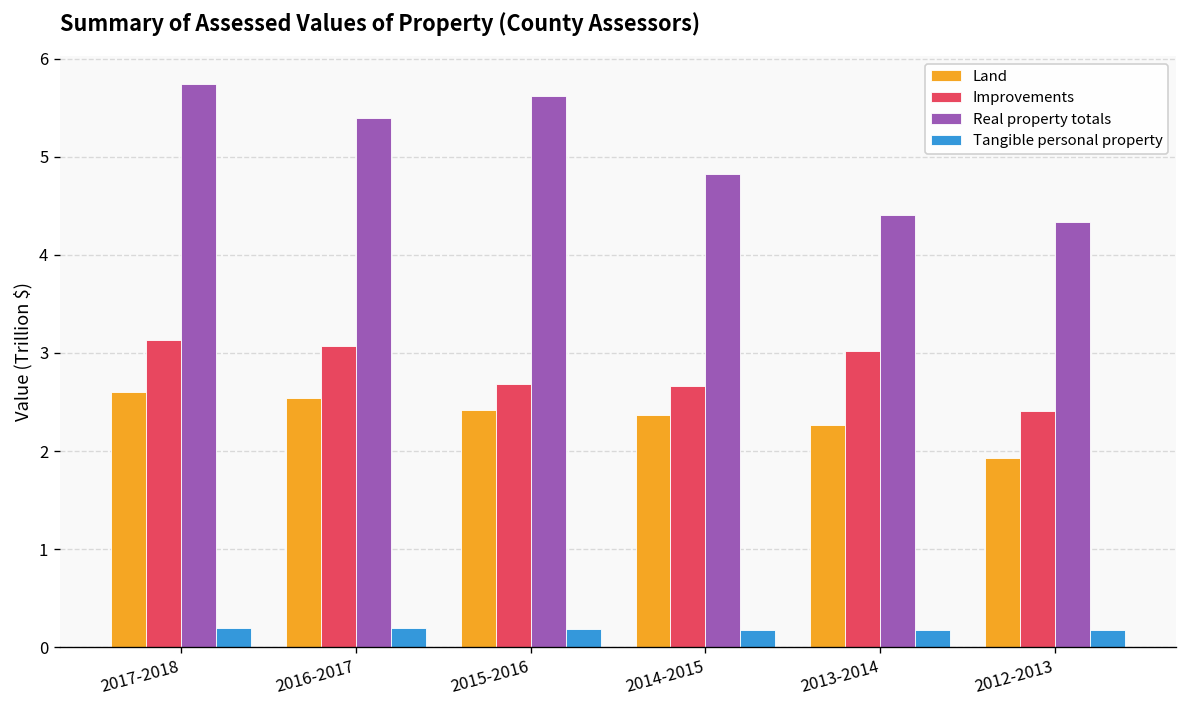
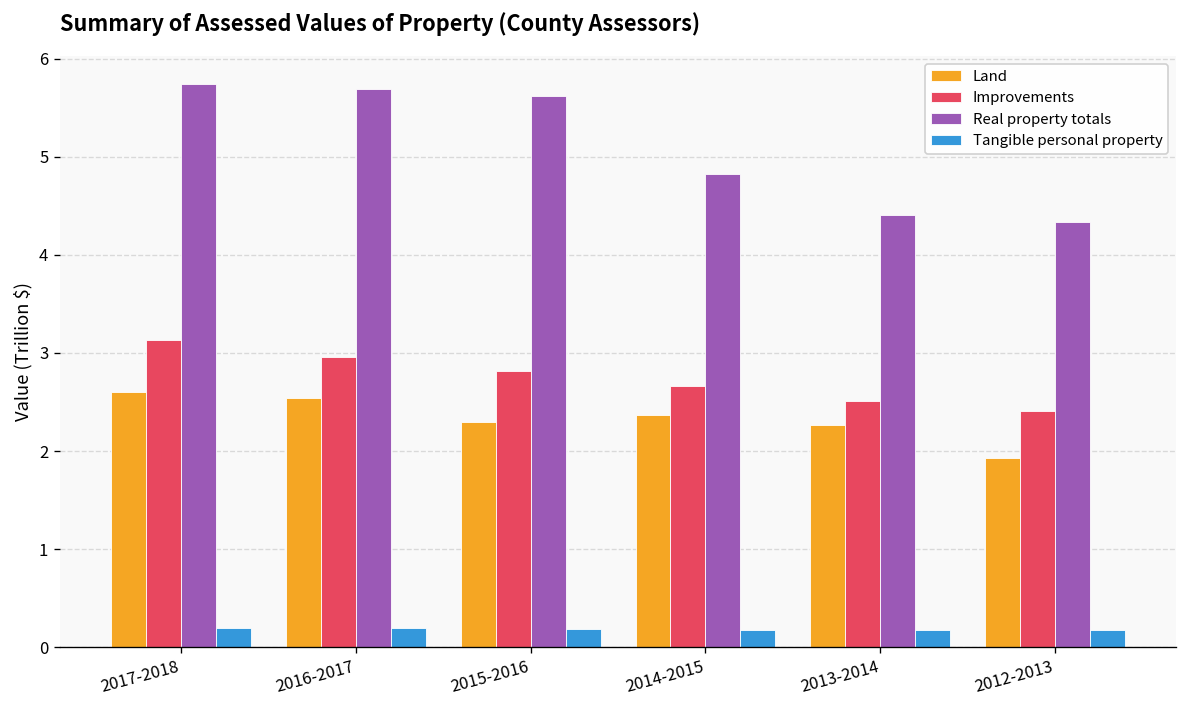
  {
    "Land": {
      "2017-2018": 2.6,
      "2016-2017": 2.5,
-     "2015-2016": 2.4,
+     "2015-2016": 2.3,
      "2014-2015": 2.4,
      "2013-2014": 2.3,
      "2012-2013": 1.9
    },
    "Improvements": {
      "2017-2018": 3.1,
-     "2016-2017": 3.1,
-     "2015-2016": 2.7,
+     "2016-2017": 3.0,
+     "2015-2016": 2.8,
      "2014-2015": 2.7,
-     "2013-2014": 3.0,
+     "2013-2014": 2.5,
      "2012-2013": 2.4
    },
    "Real property totals": {
      "2017-2018": 5.7,
-     "2016-2017": 5.4,
+     "2016-2017": 5.7,
      "2015-2016": 5.6,
      "2014-2015": 4.8,
      "2013-2014": 4.4,
      "2012-2013": 4.3
    },
    "Tangible personal property": {
      "2017-2018": 0.2,
      "2016-2017": 0.2,
      "2015-2016": 0.2,
      "2014-2015": 0.2,
      "2013-2014": 0.2,
      "2012-2013": 0.2
    }
  }
